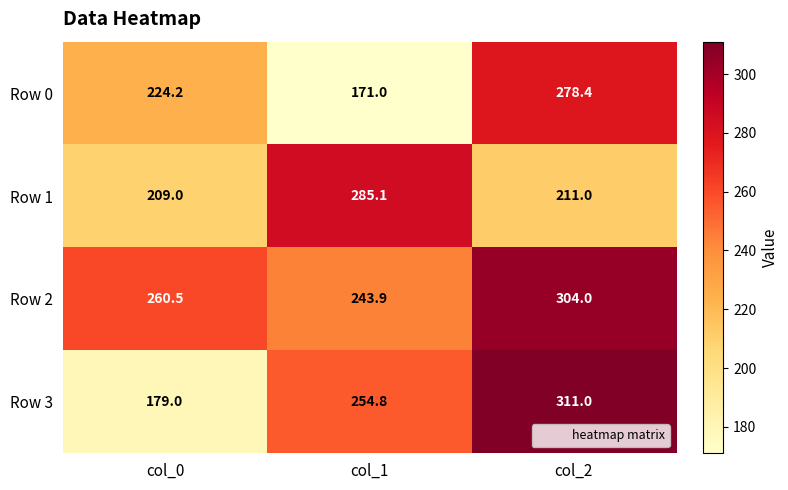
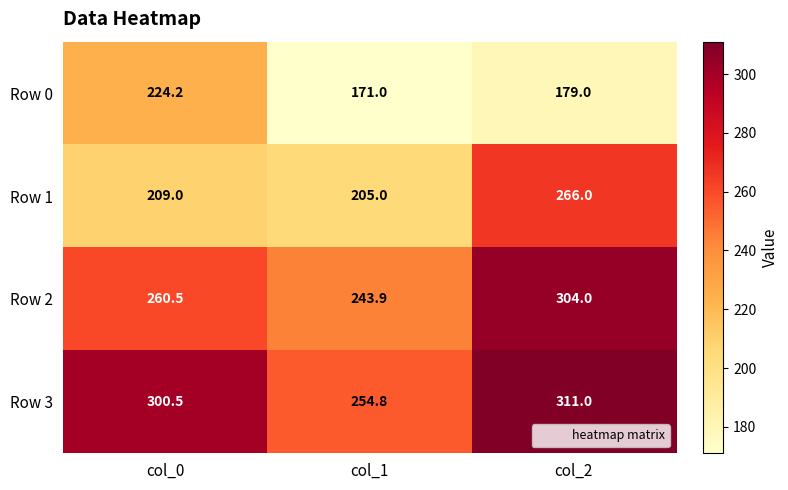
  {
    "Row 0": {
      "col_0": 224.2,
      "col_1": 171.0,
-     "col_2": 278.4
+     "col_2": 179.0
    },
    "Row 1": {
      "col_0": 209.0,
-     "col_1": 285.1,
-     "col_2": 211.0
+     "col_1": 205.0,
+     "col_2": 266.0
    },
    "Row 2": {
      "col_0": 260.5,
      "col_1": 243.9,
      "col_2": 304.0
    },
    "Row 3": {
-     "col_0": 179.0,
+     "col_0": 300.5,
      "col_1": 254.8,
      "col_2": 311.0
    }
  }
